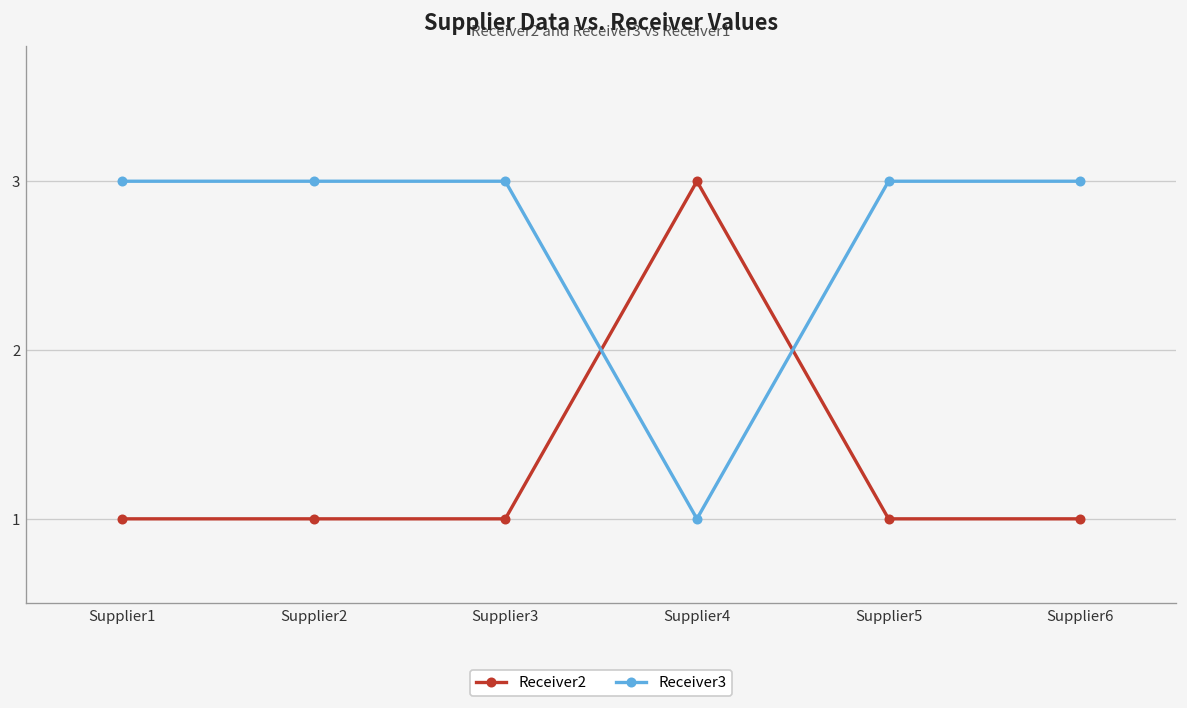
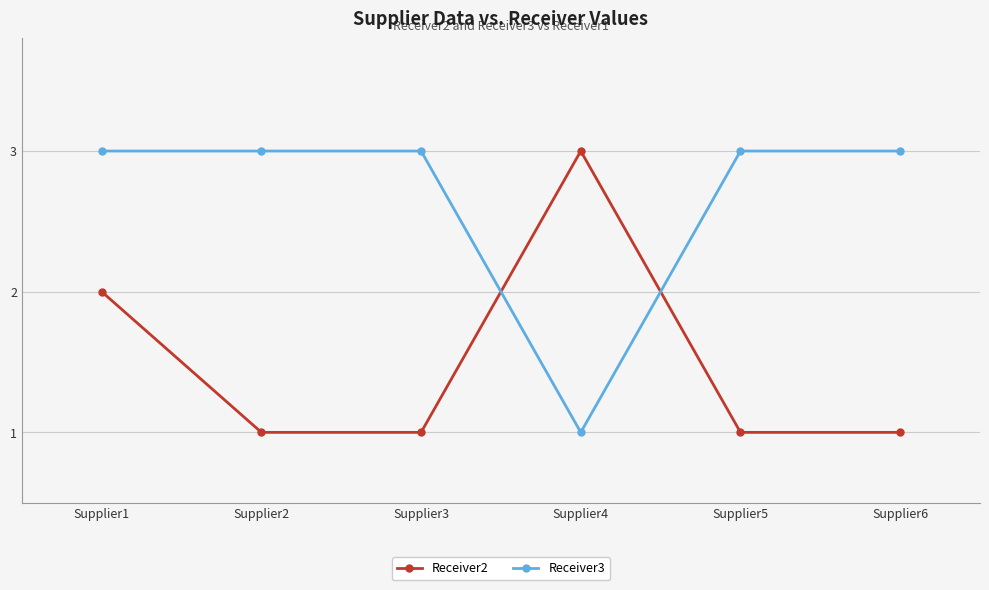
  {
    "Receiver2": {
-     "Supplier1": 1,
+     "Supplier1": 2,
      "Supplier2": 1,
      "Supplier3": 1,
      "Supplier4": 3,
      "Supplier5": 1,
      "Supplier6": 1
    },
    "Receiver3": {
      "Supplier1": 3,
      "Supplier2": 3,
      "Supplier3": 3,
      "Supplier4": 1,
      "Supplier5": 3,
      "Supplier6": 3
    }
  }
